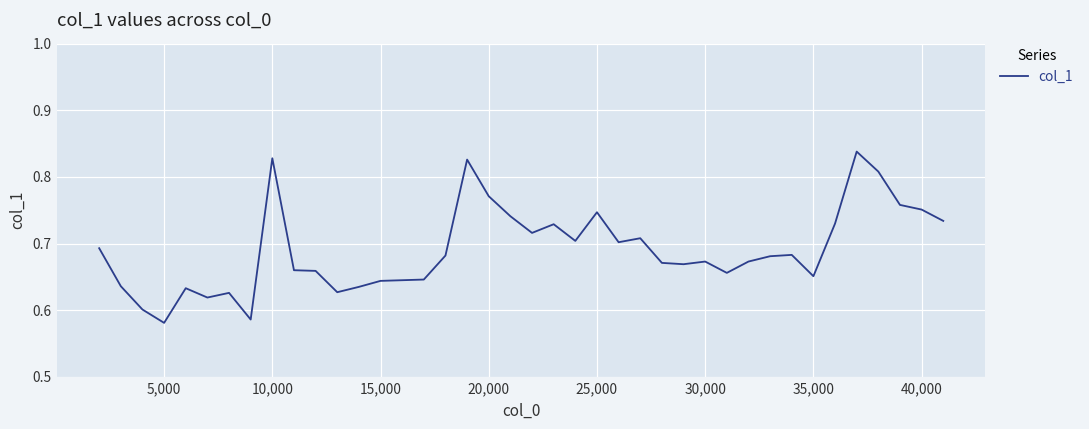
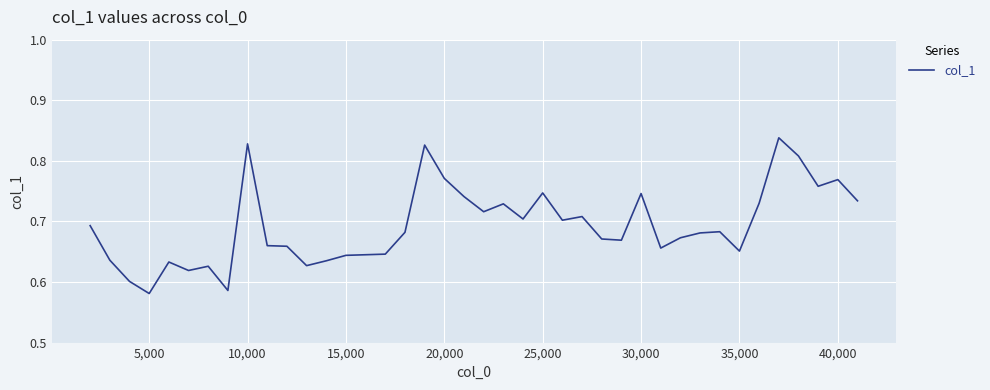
  {
    "5,000": 0.58,
    "10,000": 0.83,
    "15,000": 0.64,
    "20,000": 0.77,
    "25,000": 0.75,
-   "30,000": 0.67,
+   "30,000": 0.75,
    "35,000": 0.65,
-   "40,000": 0.75
+   "40,000": 0.77
  }
